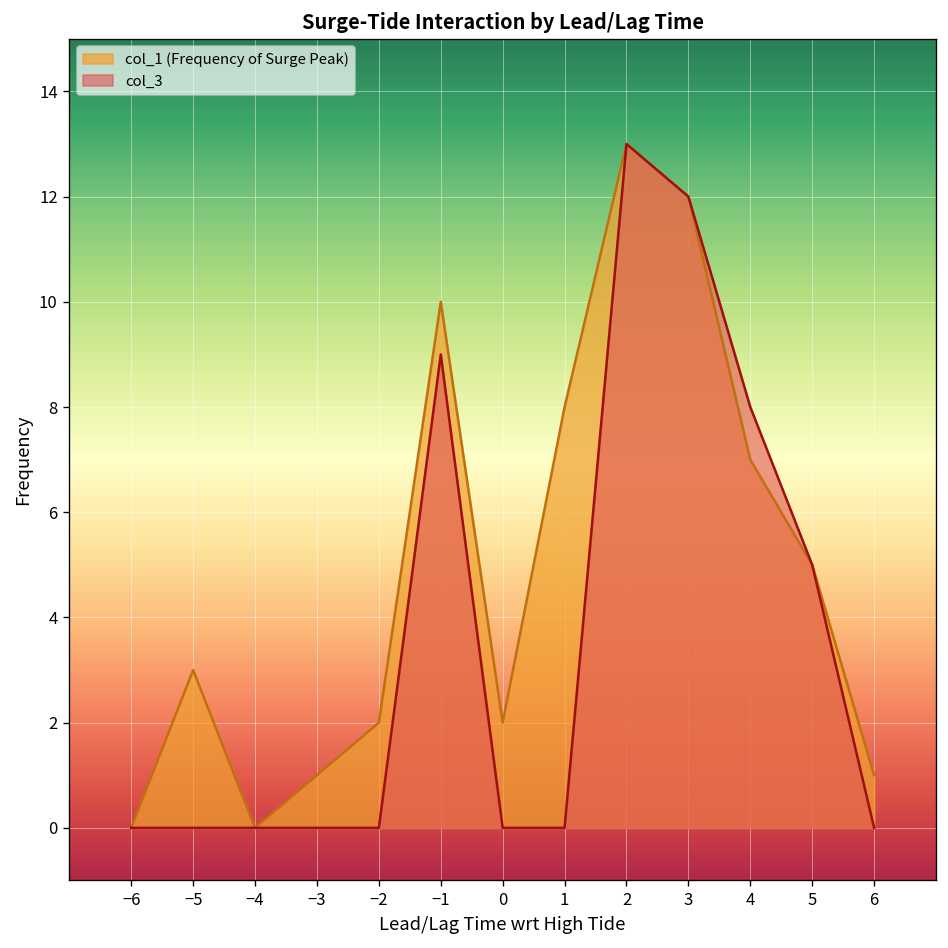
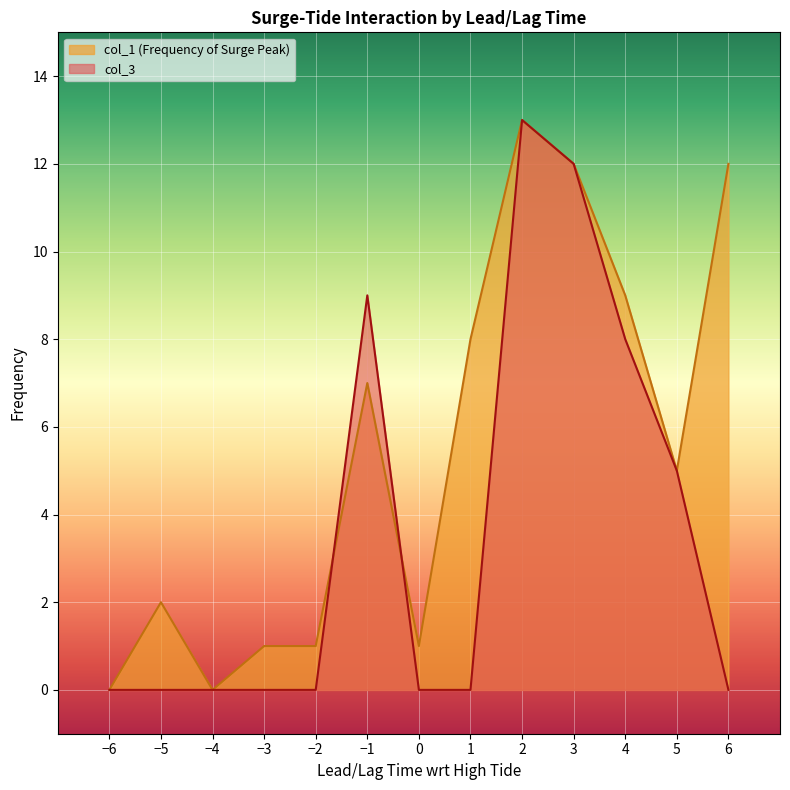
  {
    "col_1 (Frequency of Surge Peak)": {
-     "−5": 3,
+     "−5": 2,
      "−3": 1,
-     "−2": 2,
-     "−1": 10,
-     "0": 2,
+     "−2": 1,
+     "−1": 7,
+     "0": 1,
      "1": 8,
-     "4": 7,
-     "6": 1
+     "4": 9,
+     "6": 12
    },
    "col_3": {
      "−5": 0,
      "−3": 0,
      "−2": 0,
      "−1": 9,
      "0": 0,
      "1": 0,
      "4": 8,
      "6": 0
    }
  }
